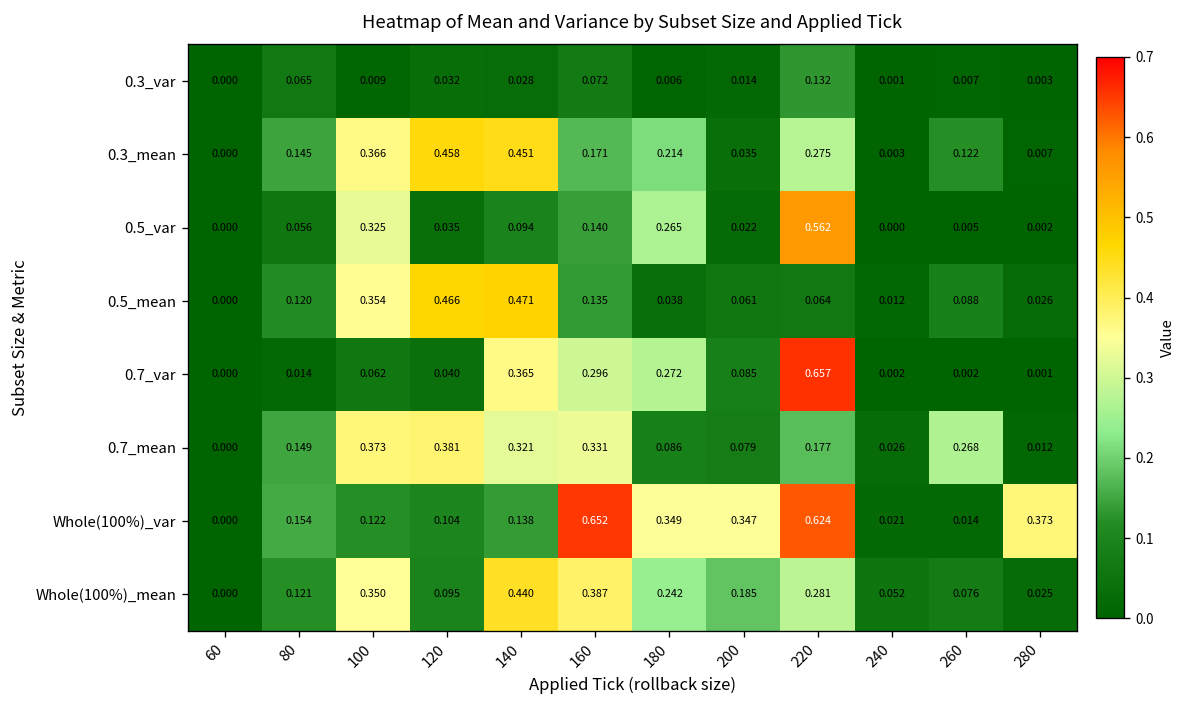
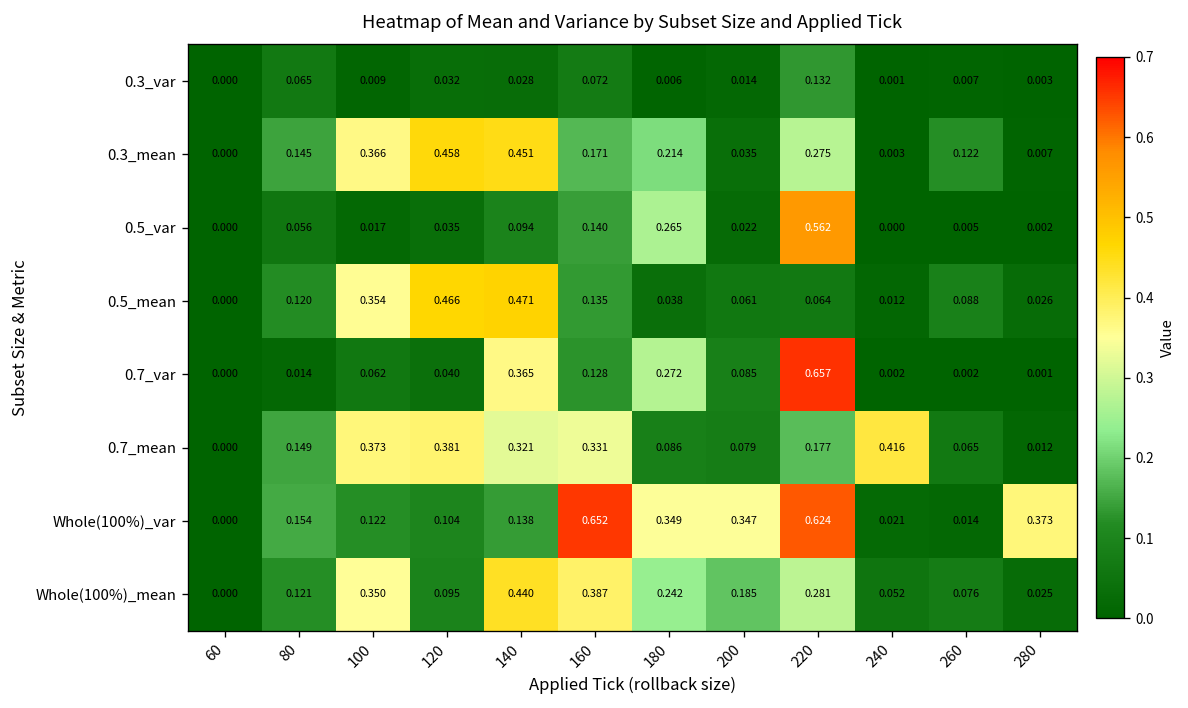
  {
    "0.3_var": {
      "60": 0.000,
      "80": 0.065,
      "100": 0.009,
      "120": 0.032,
      "140": 0.028,
      "160": 0.072,
      "180": 0.006,
      "200": 0.014,
      "220": 0.132,
      "240": 0.001,
      "260": 0.007,
      "280": 0.003
    },
    "0.3_mean": {
      "60": 0.000,
      "80": 0.145,
      "100": 0.366,
      "120": 0.458,
      "140": 0.451,
      "160": 0.171,
      "180": 0.214,
      "200": 0.035,
      "220": 0.275,
      "240": 0.003,
      "260": 0.122,
      "280": 0.007
    },
    "0.5_var": {
      "60": 0.000,
      "80": 0.056,
-     "100": 0.325,
+     "100": 0.017,
      "120": 0.035,
      "140": 0.094,
      "160": 0.140,
      "180": 0.265,
      "200": 0.022,
      "220": 0.562,
      "240": 0.000,
      "260": 0.005,
      "280": 0.002
    },
    "0.5_mean": {
      "60": 0.000,
      "80": 0.120,
      "100": 0.354,
      "120": 0.466,
      "140": 0.471,
      "160": 0.135,
      "180": 0.038,
      "200": 0.061,
      "220": 0.064,
      "240": 0.012,
      "260": 0.088,
      "280": 0.026
    },
    "0.7_var": {
      "60": 0.000,
      "80": 0.014,
      "100": 0.062,
      "120": 0.040,
      "140": 0.365,
-     "160": 0.296,
+     "160": 0.128,
      "180": 0.272,
      "200": 0.085,
      "220": 0.657,
      "240": 0.002,
      "260": 0.002,
      "280": 0.001
    },
    "0.7_mean": {
      "60": 0.000,
      "80": 0.149,
      "100": 0.373,
      "120": 0.381,
      "140": 0.321,
      "160": 0.331,
      "180": 0.086,
      "200": 0.079,
      "220": 0.177,
-     "240": 0.026,
-     "260": 0.268,
+     "240": 0.416,
+     "260": 0.065,
      "280": 0.012
    },
    "Whole(100%)_var": {
      "60": 0.000,
      "80": 0.154,
      "100": 0.122,
      "120": 0.104,
      "140": 0.138,
      "160": 0.652,
      "180": 0.349,
      "200": 0.347,
      "220": 0.624,
      "240": 0.021,
      "260": 0.014,
      "280": 0.373
    },
    "Whole(100%)_mean": {
      "60": 0.000,
      "80": 0.121,
      "100": 0.350,
      "120": 0.095,
      "140": 0.440,
      "160": 0.387,
      "180": 0.242,
      "200": 0.185,
      "220": 0.281,
      "240": 0.052,
      "260": 0.076,
      "280": 0.025
    }
  }
